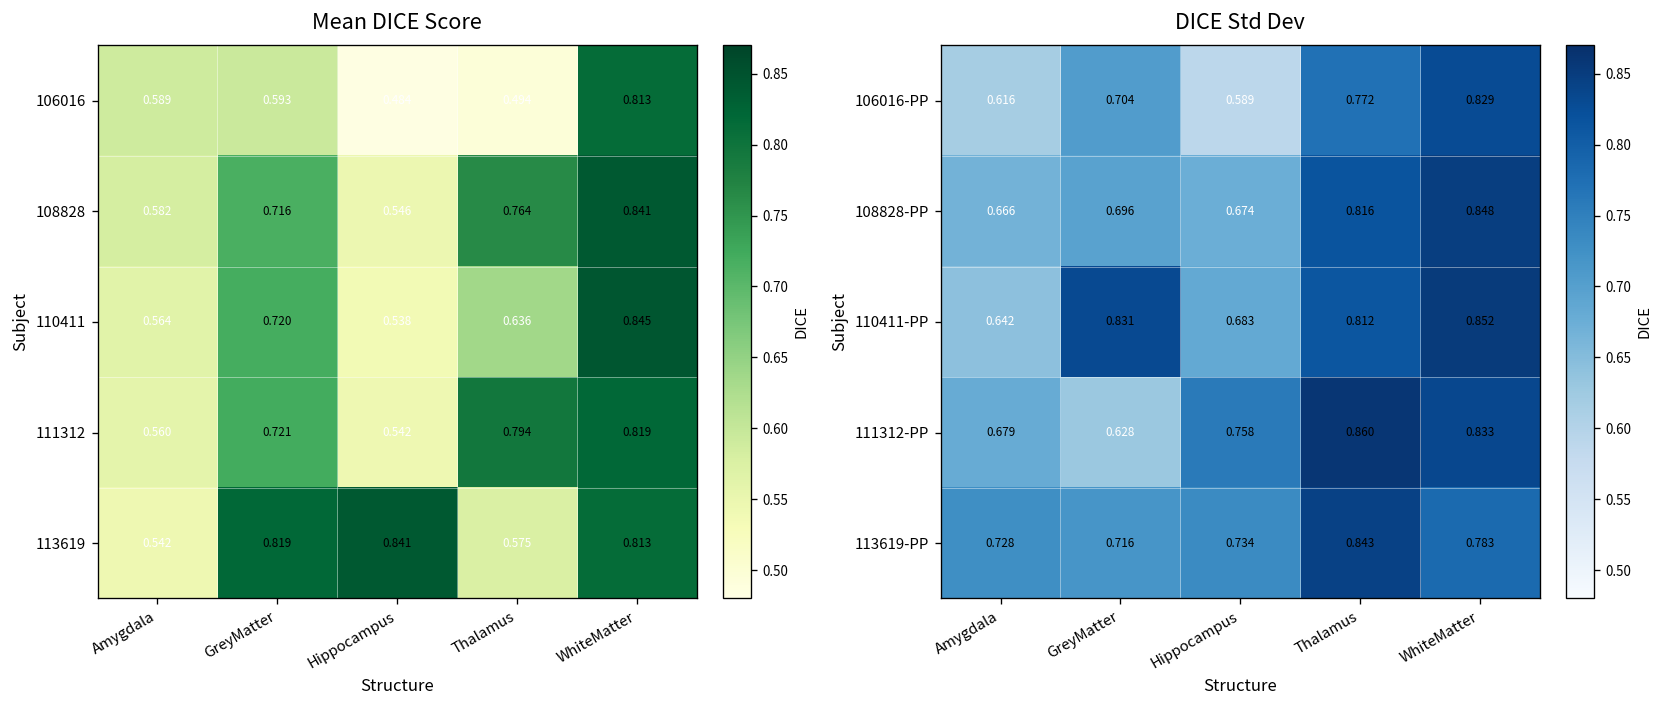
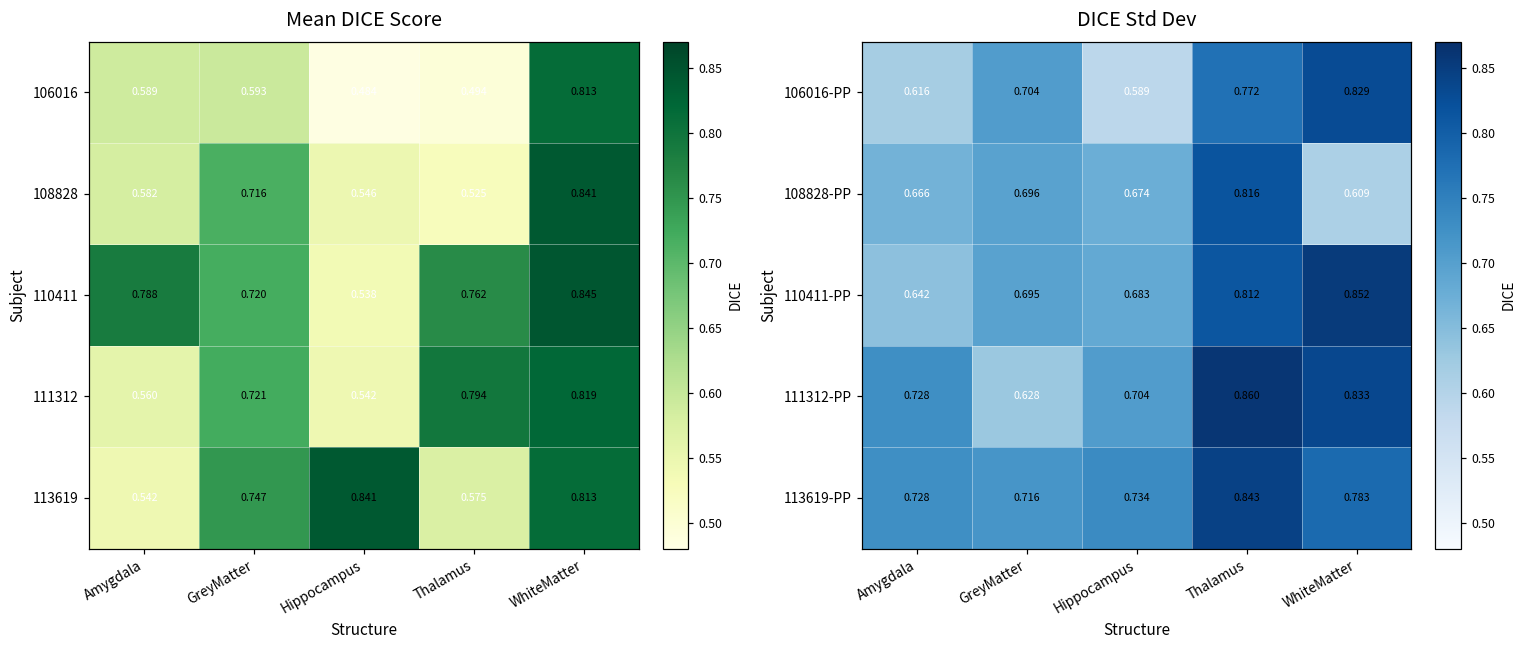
  {
    "Mean DICE Score": {
      "106016": {
        "Amygdala": 0.589,
        "GreyMatter": 0.593,
        "WhiteMatter": 0.813
      },
      "108828": {
        "Amygdala": 0.582,
        "GreyMatter": 0.716,
        "Hippocampus": 0.546,
-       "Thalamus": 0.764,
+       "Thalamus": 0.525,
        "WhiteMatter": 0.841
      },
      "110411": {
-       "Amygdala": 0.564,
+       "Amygdala": 0.788,
        "GreyMatter": 0.720,
        "Hippocampus": 0.538,
-       "Thalamus": 0.636,
+       "Thalamus": 0.762,
        "WhiteMatter": 0.845
      },
      "111312": {
        "Amygdala": 0.560,
        "GreyMatter": 0.721,
        "Hippocampus": 0.542,
        "Thalamus": 0.794,
        "WhiteMatter": 0.819
      },
      "113619": {
        "Amygdala": 0.542,
-       "GreyMatter": 0.819,
+       "GreyMatter": 0.747,
        "Hippocampus": 0.841,
        "Thalamus": 0.575,
        "WhiteMatter": 0.813
      }
    },
    "DICE Std Dev": {
      "106016-PP": {
        "Amygdala": 0.616,
        "GreyMatter": 0.704,
        "Hippocampus": 0.589,
        "Thalamus": 0.772,
        "WhiteMatter": 0.829
      },
      "108828-PP": {
        "Amygdala": 0.666,
        "GreyMatter": 0.696,
        "Hippocampus": 0.674,
        "Thalamus": 0.816,
-       "WhiteMatter": 0.848
+       "WhiteMatter": 0.609
      },
      "110411-PP": {
        "Amygdala": 0.642,
-       "GreyMatter": 0.831,
+       "GreyMatter": 0.695,
        "Hippocampus": 0.683,
        "Thalamus": 0.812,
        "WhiteMatter": 0.852
      },
      "111312-PP": {
-       "Amygdala": 0.679,
+       "Amygdala": 0.728,
        "GreyMatter": 0.628,
-       "Hippocampus": 0.758,
+       "Hippocampus": 0.704,
        "Thalamus": 0.860,
        "WhiteMatter": 0.833
      },
      "113619-PP": {
        "Amygdala": 0.728,
        "GreyMatter": 0.716,
        "Hippocampus": 0.734,
        "Thalamus": 0.843,
        "WhiteMatter": 0.783
      }
    }
  }
